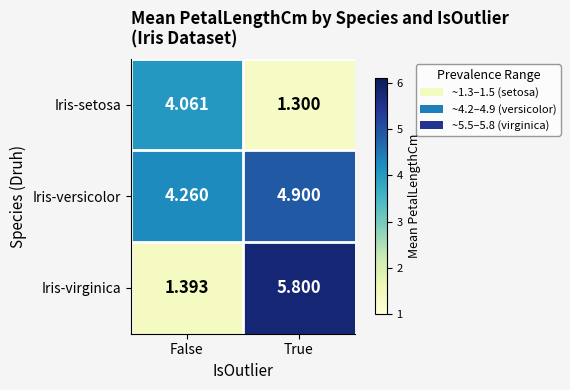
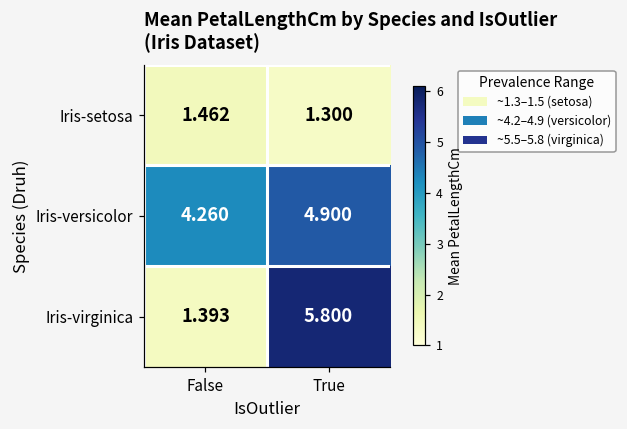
  {
    "Iris-setosa": {
-     "False": 4.061,
+     "False": 1.462,
      "True": 1.300
    },
    "Iris-versicolor": {
      "False": 4.260,
      "True": 4.900
    },
    "Iris-virginica": {
      "False": 1.393,
      "True": 5.800
    }
  }
